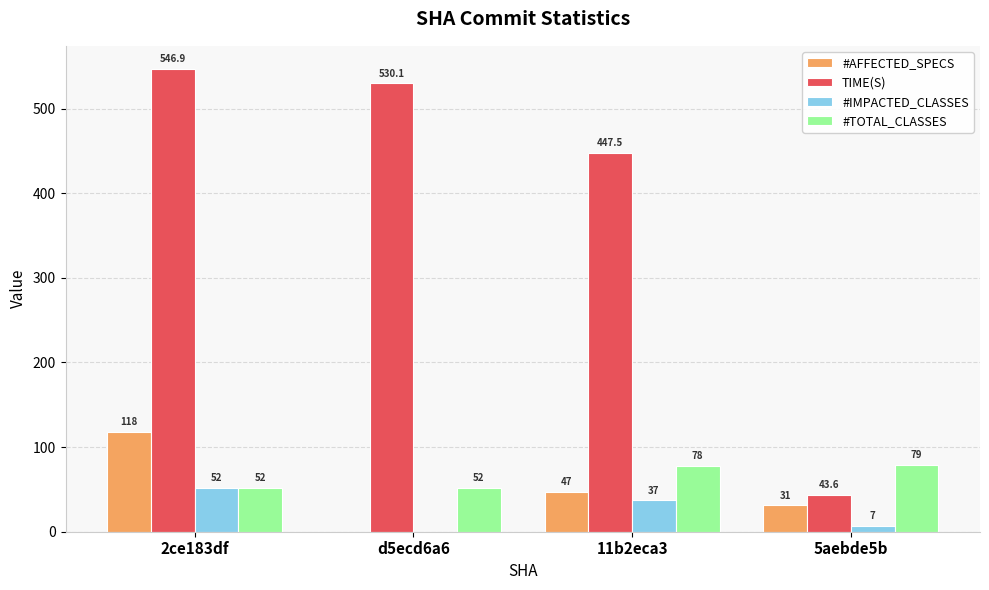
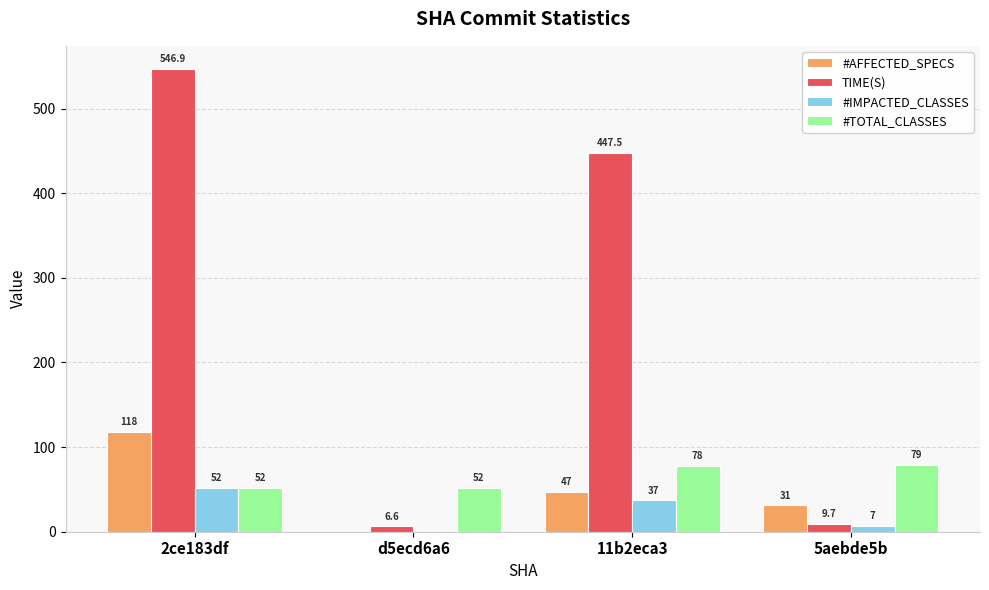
  {
    "#AFFECTED_SPECS": {
      "2ce183df": 118,
      "11b2eca3": 47,
      "5aebde5b": 31
    },
    "TIME(S)": {
      "2ce183df": 546.9,
-     "d5ecd6a6": 530.1,
+     "d5ecd6a6": 6.6,
      "11b2eca3": 447.5,
-     "5aebde5b": 43.6
+     "5aebde5b": 9.7
    },
    "#IMPACTED_CLASSES": {
      "2ce183df": 52,
      "11b2eca3": 37,
      "5aebde5b": 7
    },
    "#TOTAL_CLASSES": {
      "2ce183df": 52,
      "d5ecd6a6": 52,
      "11b2eca3": 78,
      "5aebde5b": 79
    }
  }
